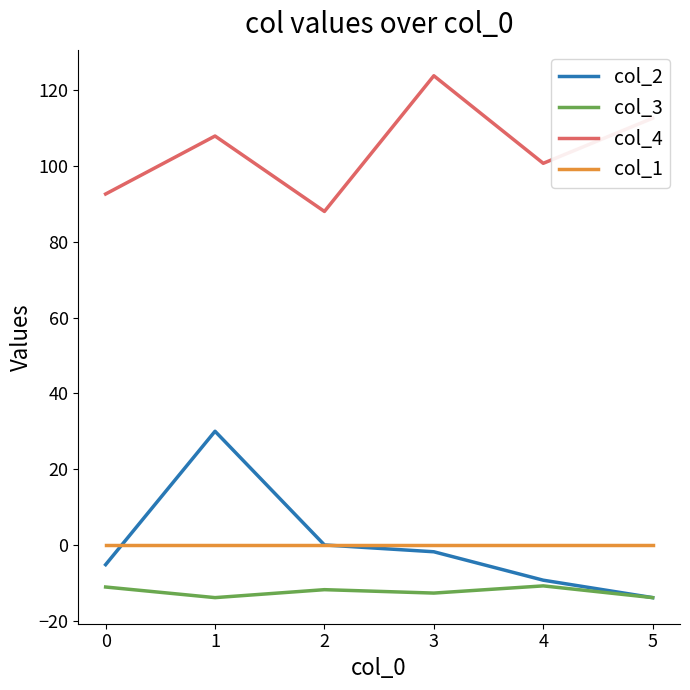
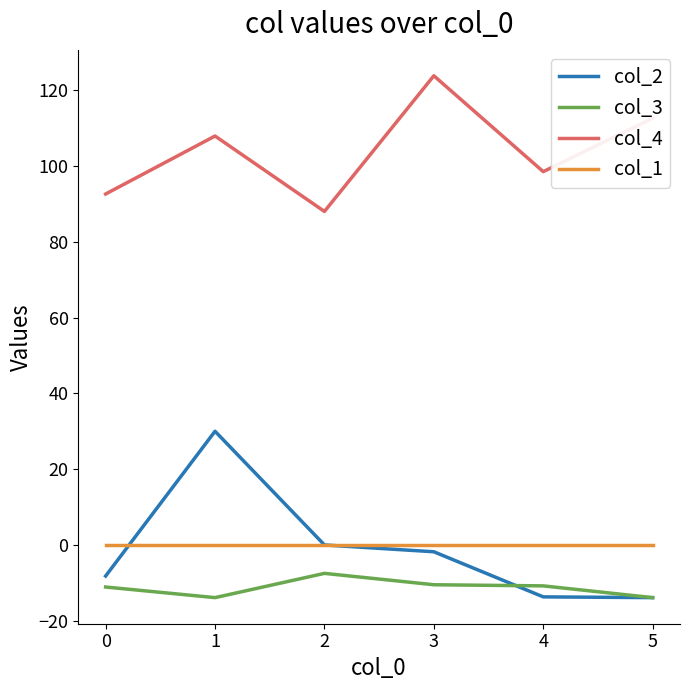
  {
    "col_2": {
-     "0": -5,
+     "0": -8,
      "1": 30,
      "3": -2,
-     "4": -9
+     "4": -14
    },
    "col_3": {
      "0": -11,
      "1": -14,
-     "2": -12,
-     "3": -13,
+     "2": -8,
+     "3": -11,
      "4": -11
    },
    "col_4": {
      "0": 93,
      "1": 108,
      "2": 88,
      "3": 124,
-     "4": 101
+     "4": 99
    },
    "col_1": {
      "0": 0,
      "1": 0,
      "3": 0,
      "4": 0,
      "5": 0
    }
  }
